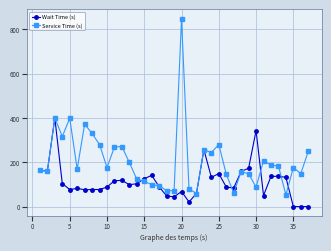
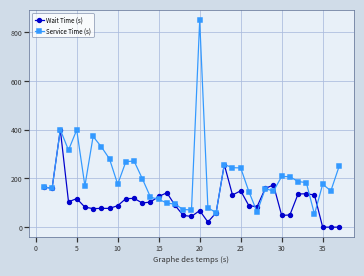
  {
    "Wait Time (s)": {
-     "5": 80,
+     "5": 120,
      "10": 90,
      "15": 130,
      "20": 70,
      "25": 150,
-     "30": 340,
+     "30": 50,
      "35": 0
    },
    "Service Time (s)": {
      "5": 400,
      "10": 180,
      "15": 110,
      "20": 850,
-     "25": 280,
-     "30": 90,
+     "25": 240,
+     "30": 210,
      "35": 180
    }
  }
